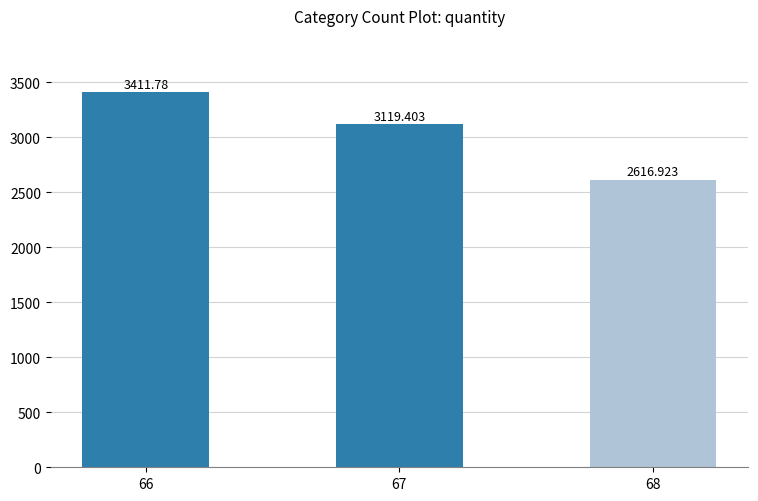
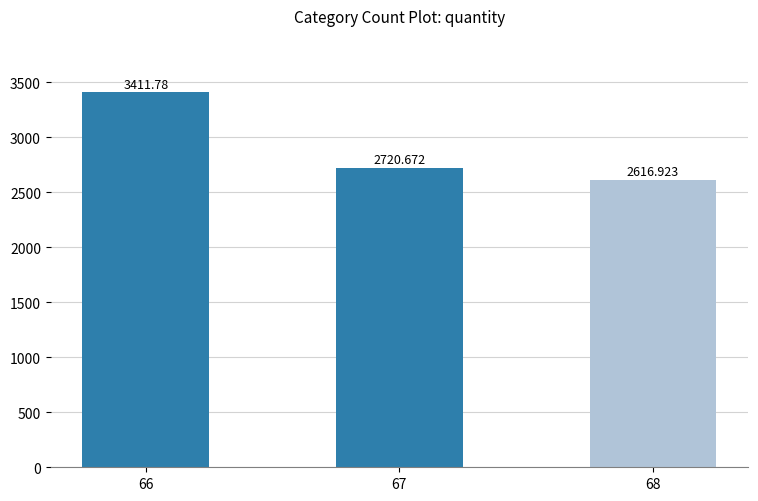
  {
    "66": 3411.78,
-   "67": 3119.403,
+   "67": 2720.672,
    "68": 2616.923
  }
